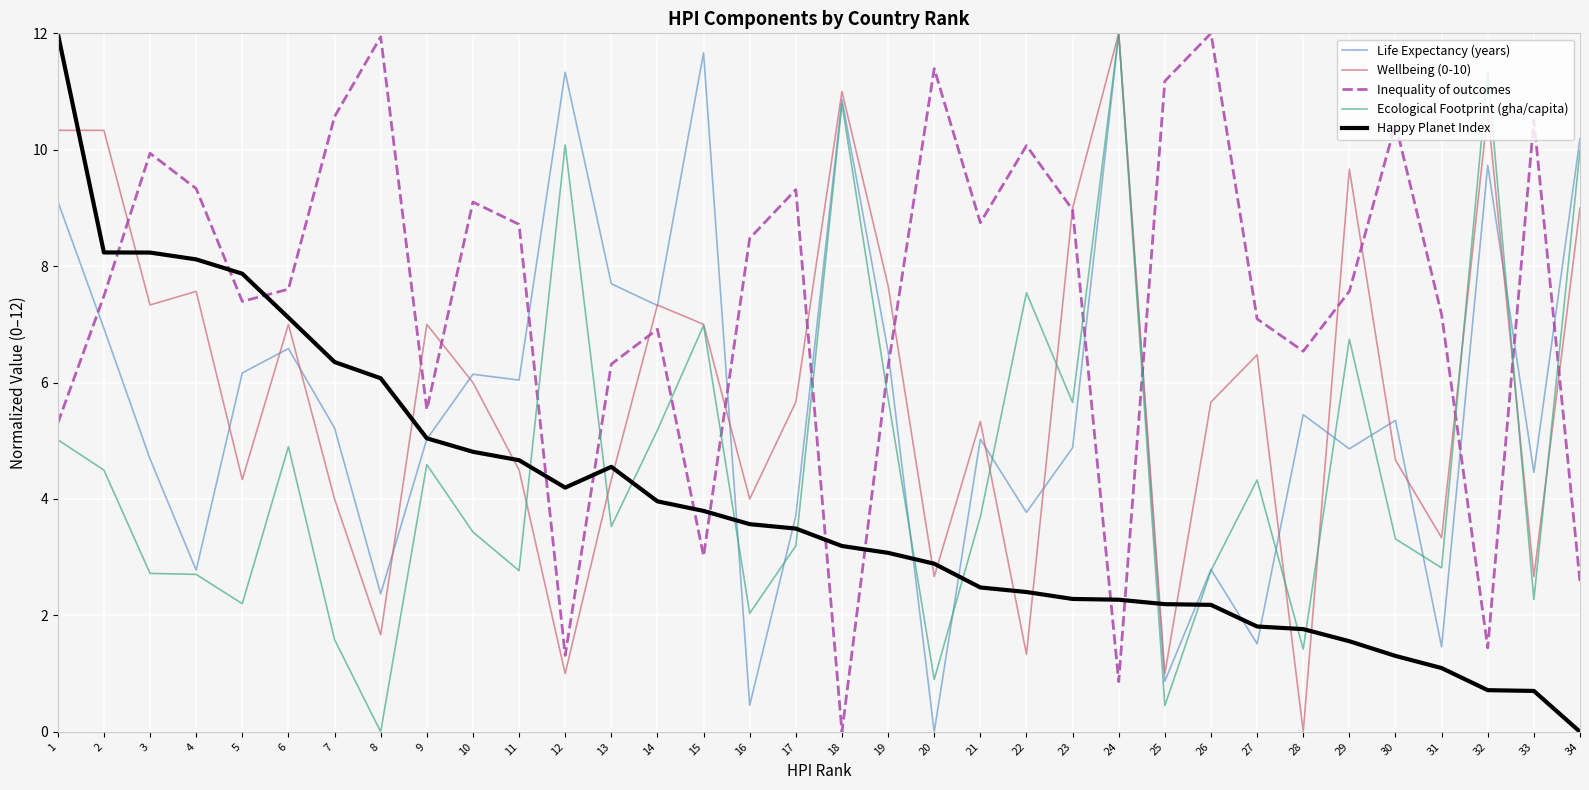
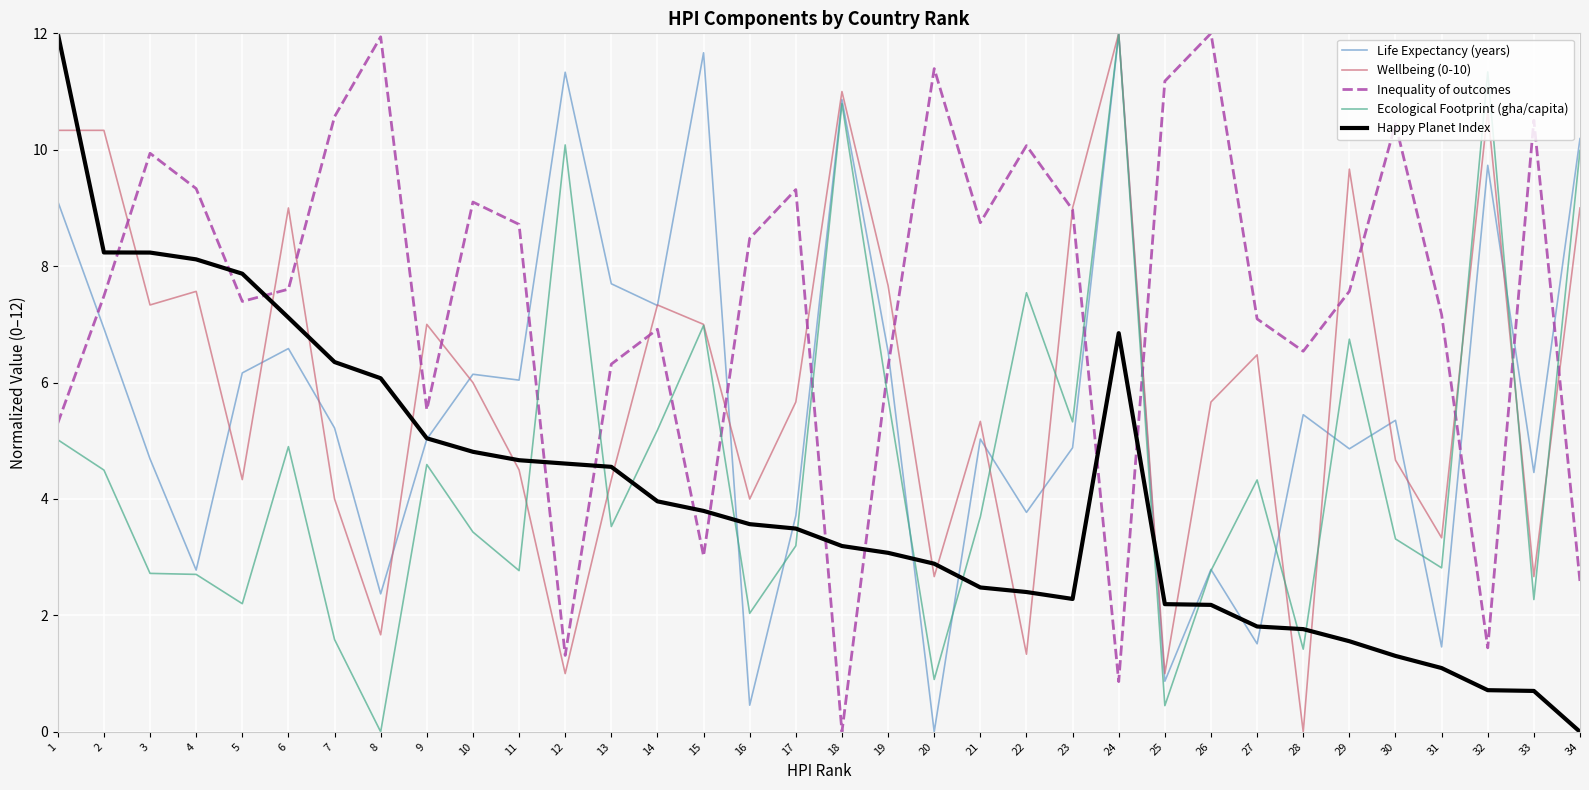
  {
    "Life Expectancy (years)": {
      "1": 9.1,
      "2": 6.9,
      "3": 4.7,
      "4": 2.8,
      "5": 6.2,
      "6": 6.6,
      "7": 5.2,
      "8": 2.4,
      "10": 6.1,
      "11": 6.0,
      "12": 11.3,
      "13": 7.7,
      "15": 11.7,
      "16": 0.5,
      "17": 3.7,
      "18": 10.9,
      "19": 6.5,
      "20": 0.0,
      "21": 5.0,
      "22": 3.8,
      "23": 4.9,
      "25": 0.9,
      "27": 1.5,
      "28": 5.4,
      "29": 4.9,
      "30": 5.4,
      "31": 1.5,
      "32": 9.7,
      "33": 4.5,
      "34": 10.2
    },
    "Wellbeing (0-10)": {
      "1": 10.3,
      "2": 10.3,
      "3": 7.3,
      "4": 7.6,
      "5": 4.3,
-     "6": 7.0,
+     "6": 9.0,
      "7": 4.0,
      "8": 1.7,
      "9": 7.0,
      "10": 6.0,
      "11": 4.5,
      "12": 1.0,
      "13": 4.3,
      "16": 4.0,
      "17": 5.7,
      "18": 11.0,
      "19": 7.7,
      "20": 2.7,
      "21": 5.3,
      "22": 1.3,
      "25": 1.0,
      "26": 5.7,
      "27": 6.5,
      "28": 0.0,
      "29": 9.7,
      "30": 4.7,
      "31": 3.3,
      "33": 2.7,
      "34": 9.0
    },
    "Inequality of outcomes": {
      "1": 5.3,
      "2": 7.5,
      "3": 9.9,
      "4": 9.3,
      "5": 7.4,
      "6": 7.6,
      "7": 10.6,
      "8": 11.9,
      "9": 5.5,
      "10": 9.1,
      "11": 8.7,
      "12": 1.3,
      "13": 6.3,
      "14": 6.9,
      "15": 3.0,
      "16": 8.5,
      "17": 9.3,
      "18": 0.0,
      "19": 6.3,
      "20": 11.4,
      "21": 8.7,
      "22": 10.1,
      "24": 0.9,
      "25": 11.2,
      "26": 12.0,
      "27": 7.1,
      "28": 6.5,
      "29": 7.6,
      "31": 7.2,
      "32": 1.4,
      "34": 2.6
    },
    "Ecological Footprint (gha/capita)": {
      "1": 5.0,
      "2": 4.5,
      "3": 2.7,
      "4": 2.7,
      "5": 2.2,
      "6": 4.9,
      "7": 1.6,
      "8": 0.0,
      "9": 4.6,
      "10": 3.4,
      "11": 2.8,
      "12": 10.1,
      "13": 3.5,
      "14": 5.2,
      "16": 2.0,
      "17": 3.2,
      "18": 10.8,
      "19": 5.7,
      "20": 0.9,
      "21": 3.7,
      "22": 7.5,
-     "23": 5.7,
+     "23": 5.3,
      "25": 0.4,
      "27": 4.3,
      "28": 1.4,
      "29": 6.7,
      "30": 3.3,
      "31": 2.8,
      "33": 2.3,
      "34": 10.0
    },
    "Happy Planet Index": {
      "1": 12.0,
      "2": 8.2,
      "3": 8.2,
      "4": 8.1,
      "5": 7.9,
      "6": 7.1,
      "7": 6.4,
      "8": 6.1,
      "10": 4.8,
      "11": 4.7,
-     "12": 4.2,
+     "12": 4.6,
      "13": 4.6,
      "14": 4.0,
      "15": 3.8,
      "16": 3.6,
      "17": 3.5,
      "18": 3.2,
      "19": 3.1,
      "20": 2.9,
      "21": 2.5,
      "22": 2.4,
      "23": 2.3,
-     "24": 2.3,
+     "24": 6.8,
      "25": 2.2,
      "26": 2.2,
      "27": 1.8,
      "28": 1.8,
      "29": 1.6,
      "30": 1.3,
      "31": 1.1,
      "32": 0.7,
      "33": 0.7,
      "34": 0.0
    }
  }
